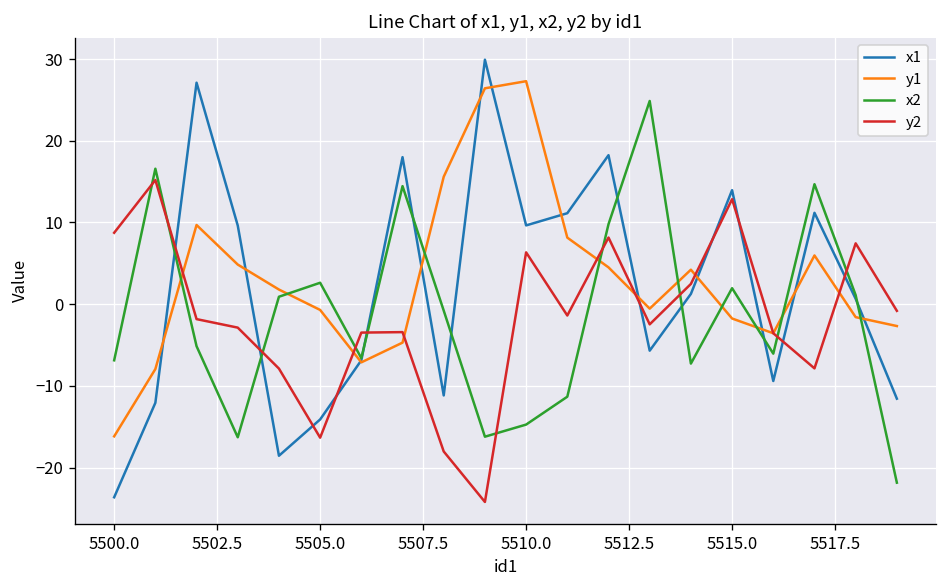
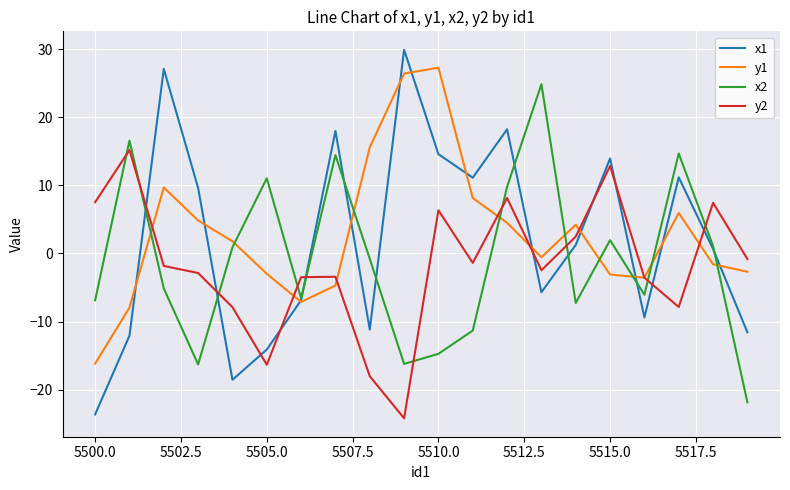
  {
    "x1": {
      "5500.0": -24,
      "5505.0": -14,
-     "5510.0": 10,
+     "5510.0": 15,
      "5515.0": 14
    },
    "y1": {
      "5500.0": -16,
-     "5505.0": -1,
+     "5505.0": -3,
      "5510.0": 27,
-     "5515.0": -2
+     "5515.0": -3
    },
    "x2": {
      "5500.0": -7,
-     "5505.0": 3,
+     "5505.0": 11,
      "5510.0": -15,
      "5515.0": 2
    },
    "y2": {
-     "5500.0": 9,
+     "5500.0": 8,
      "5505.0": -16,
      "5510.0": 6,
      "5515.0": 13
    }
  }
